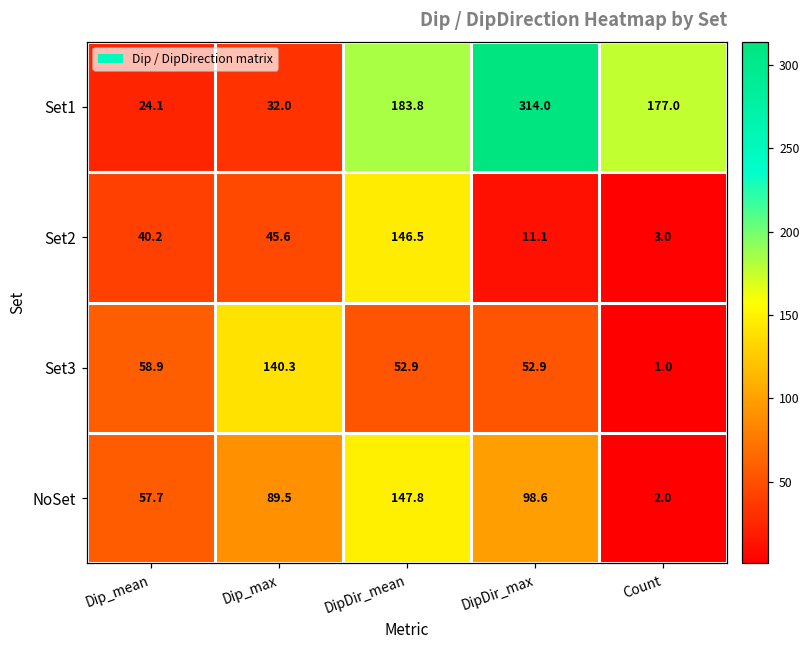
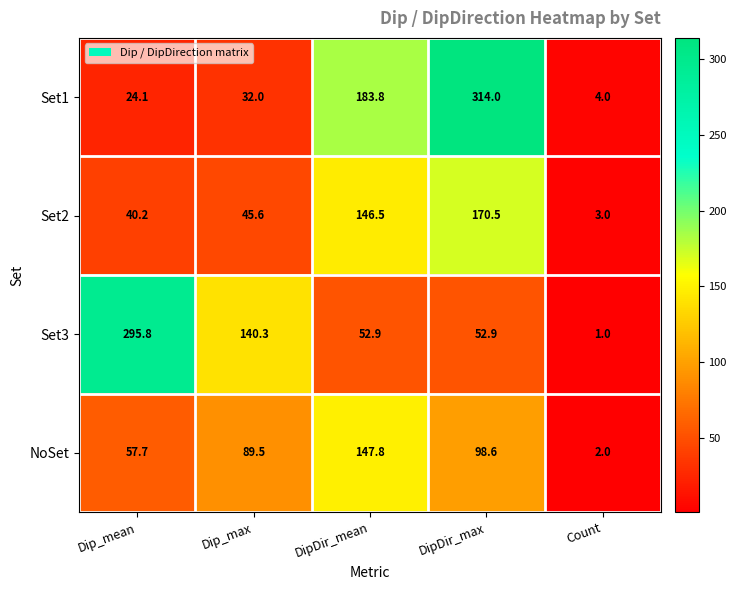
  {
    "Set1": {
      "Dip_mean": 24.1,
      "Dip_max": 32.0,
      "DipDir_mean": 183.8,
      "DipDir_max": 314.0,
-     "Count": 177.0
+     "Count": 4.0
    },
    "Set2": {
      "Dip_mean": 40.2,
      "Dip_max": 45.6,
      "DipDir_mean": 146.5,
-     "DipDir_max": 11.1,
+     "DipDir_max": 170.5,
      "Count": 3.0
    },
    "Set3": {
-     "Dip_mean": 58.9,
+     "Dip_mean": 295.8,
      "Dip_max": 140.3,
      "DipDir_mean": 52.9,
      "DipDir_max": 52.9,
      "Count": 1.0
    },
    "NoSet": {
      "Dip_mean": 57.7,
      "Dip_max": 89.5,
      "DipDir_mean": 147.8,
      "DipDir_max": 98.6,
      "Count": 2.0
    }
  }
